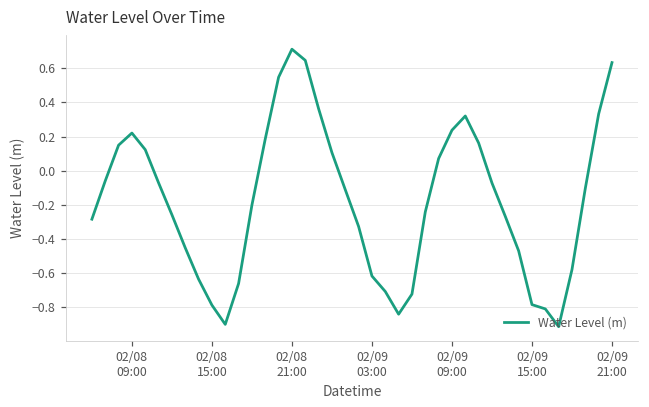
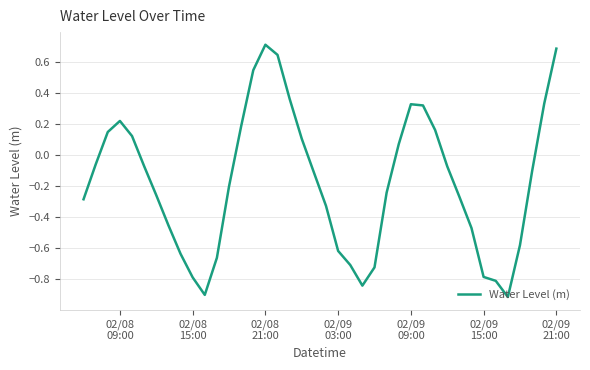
  {
    "02/08 09:00": 0.22,
    "02/08 15:00": -0.79,
    "02/08 21:00": 0.71,
    "02/09 03:00": -0.62,
-   "02/09 09:00": 0.24,
+   "02/09 09:00": 0.33,
    "02/09 15:00": -0.78,
-   "02/09 21:00": 0.63
+   "02/09 21:00": 0.69
  }
